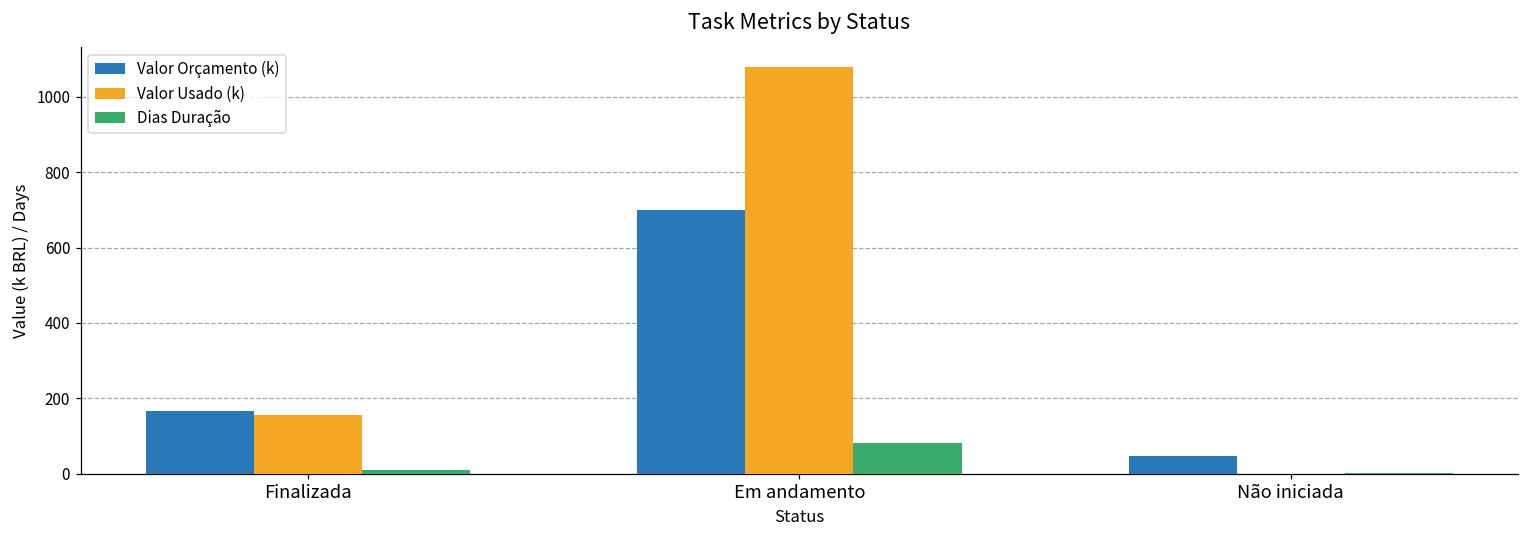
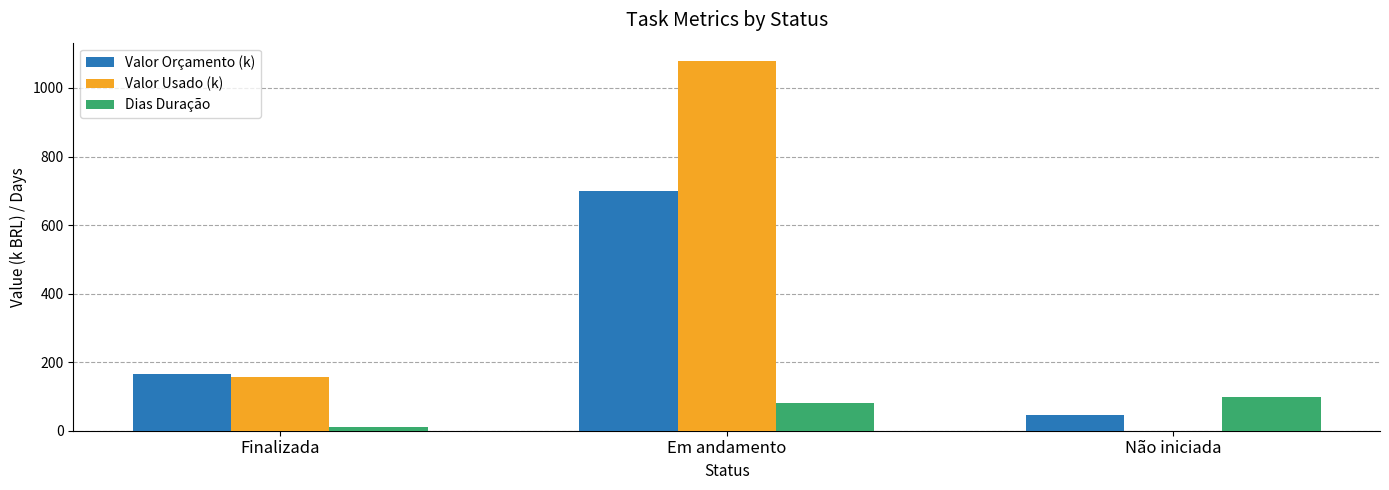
  {
    "Valor Orçamento (k)": {
      "Finalizada": 170,
      "Em andamento": 700,
      "Não iniciada": 50
    },
    "Valor Usado (k)": {
      "Finalizada": 160,
      "Em andamento": 1080,
      "Não iniciada": 0
    },
    "Dias Duração": {
      "Finalizada": 10,
      "Em andamento": 80,
-     "Não iniciada": 0
+     "Não iniciada": 100
    }
  }
